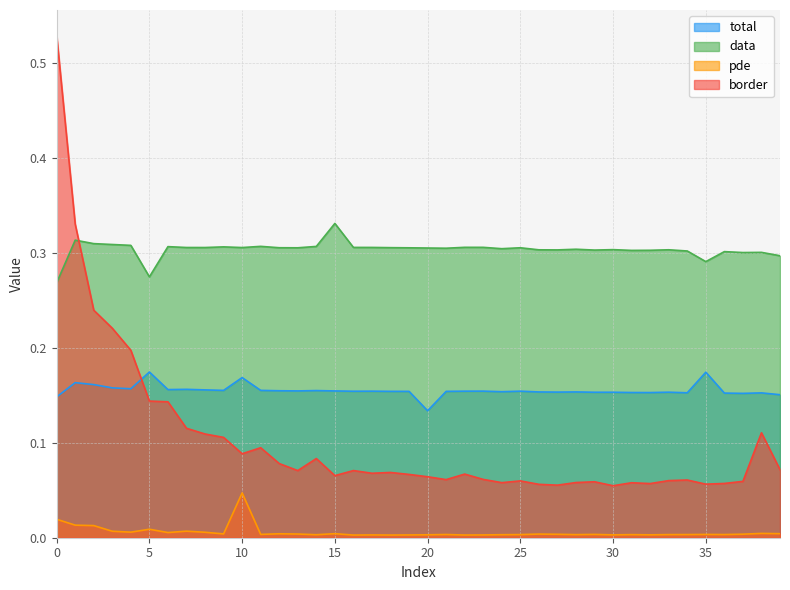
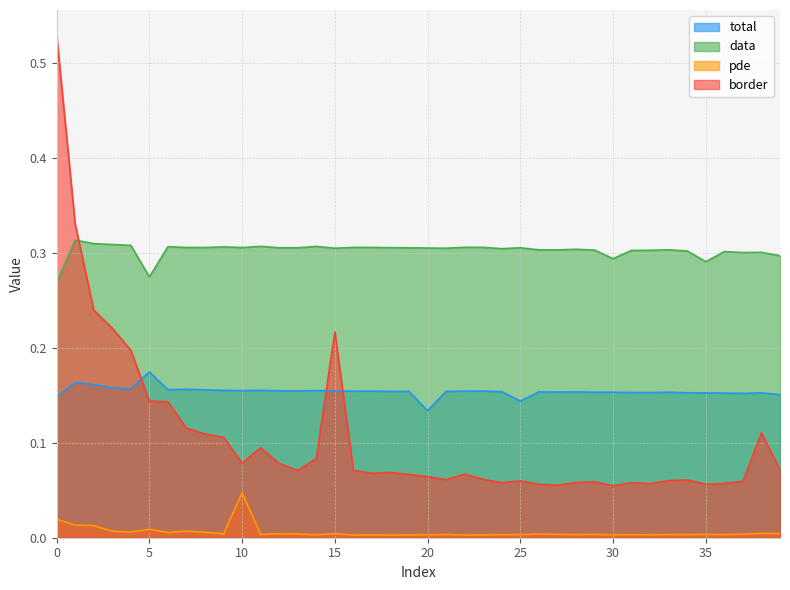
  {
    "total": {
      "0": 0.15,
      "5": 0.17,
-     "10": 0.17,
+     "10": 0.15,
      "15": 0.15,
      "20": 0.13,
-     "25": 0.15,
+     "25": 0.14,
      "30": 0.15,
-     "35": 0.17
+     "35": 0.15
    },
    "data": {
      "0": 0.27,
      "5": 0.27,
      "10": 0.31,
-     "15": 0.33,
+     "15": 0.30,
      "20": 0.31,
      "25": 0.31,
-     "30": 0.30,
+     "30": 0.29,
      "35": 0.29
    },
    "pde": {
      "0": 0.02,
      "5": 0.01,
      "10": 0.05,
      "15": 0.00,
      "20": 0.00,
      "25": 0.00,
      "30": 0.00,
      "35": 0.00
    },
    "border": {
      "0": 0.53,
      "5": 0.14,
-     "10": 0.09,
-     "15": 0.07,
+     "10": 0.08,
+     "15": 0.22,
      "20": 0.06,
      "25": 0.06,
      "30": 0.05,
      "35": 0.06
    }
  }
